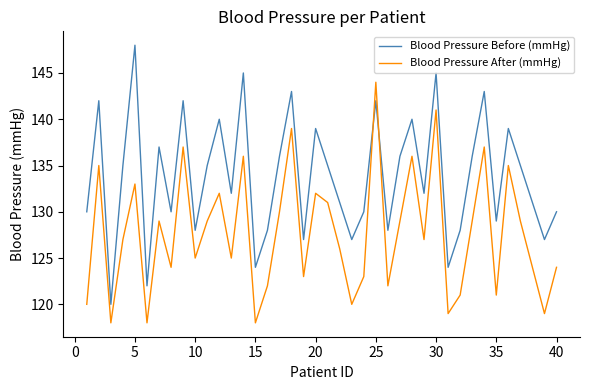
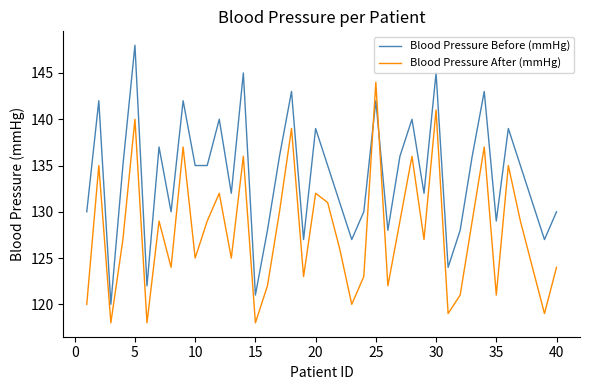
  {
    "Blood Pressure Before (mmHg)": {
      "5": 148,
-     "10": 128,
-     "15": 124,
+     "10": 135,
+     "15": 121,
      "20": 139,
      "25": 142,
      "35": 129,
      "40": 130
    },
    "Blood Pressure After (mmHg)": {
-     "5": 133,
+     "5": 140,
      "10": 125,
      "15": 118,
      "20": 132,
      "25": 144,
      "30": 141,
      "35": 121,
      "40": 124
    }
  }
